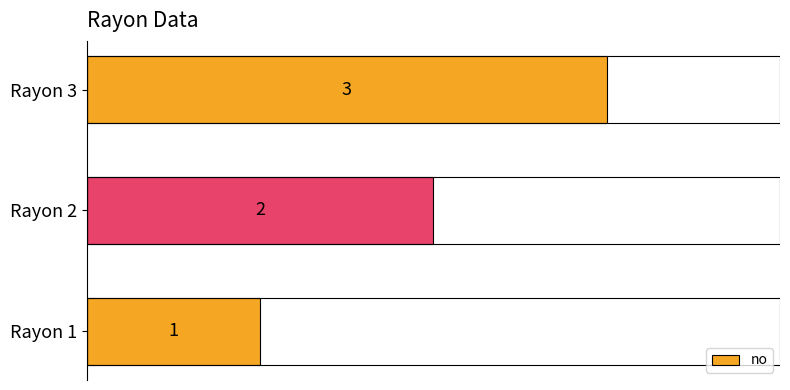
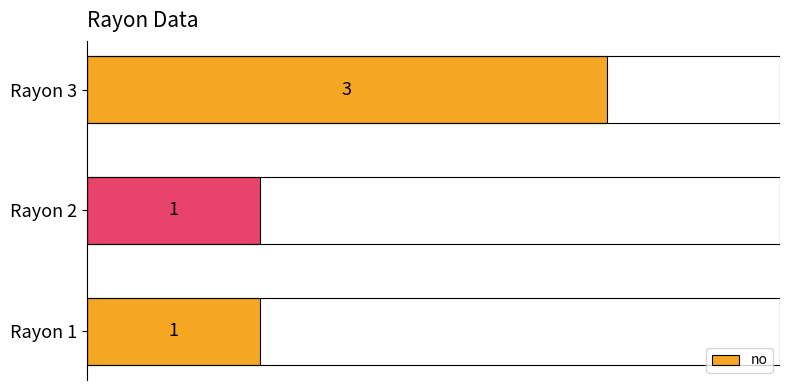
  {
    "no": {
-     "Rayon 2": 2
+     "Rayon 2": 1
    }
  }
